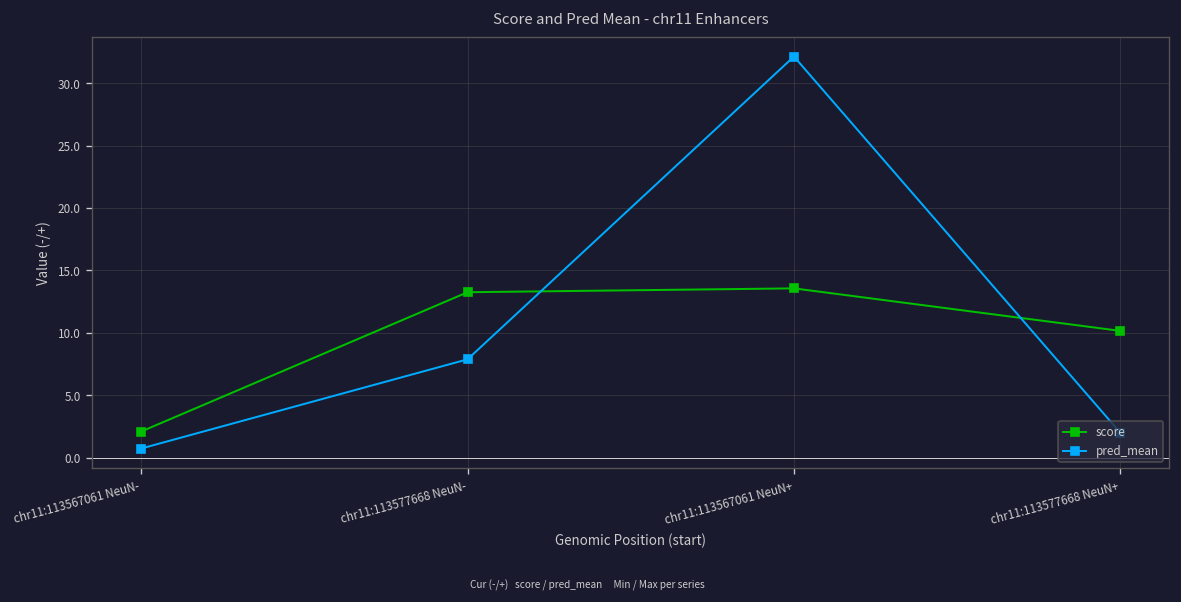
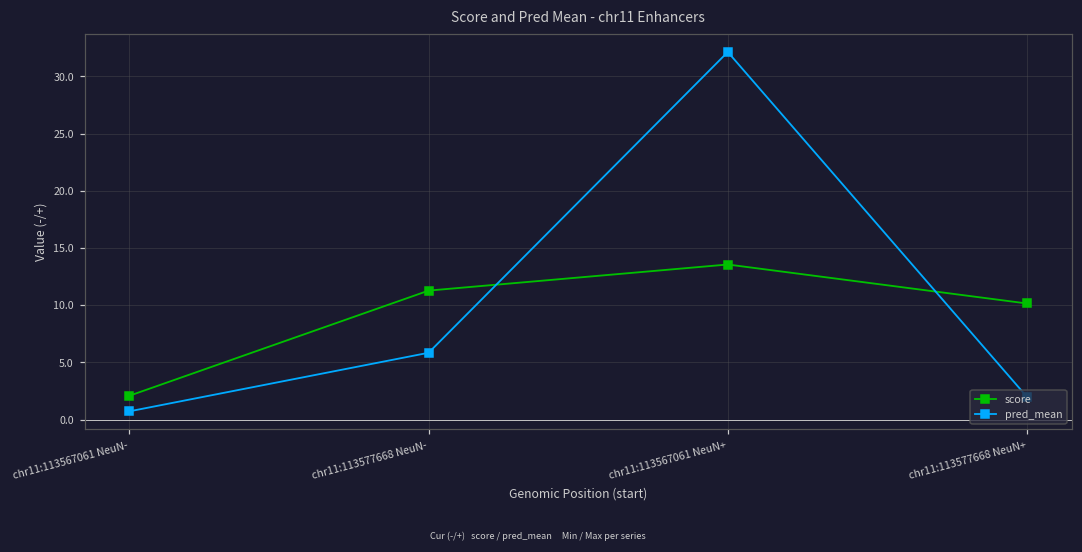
  {
    "score": {
      "chr11:113567061 NeuN-": 2.1,
-     "chr11:113577668 NeuN-": 13.2,
+     "chr11:113577668 NeuN-": 11.3,
      "chr11:113567061 NeuN+": 13.6,
      "chr11:113577668 NeuN+": 10.1
    },
    "pred_mean": {
      "chr11:113567061 NeuN-": 0.7,
-     "chr11:113577668 NeuN-": 7.9,
+     "chr11:113577668 NeuN-": 5.8,
      "chr11:113567061 NeuN+": 32.1
    }
  }
